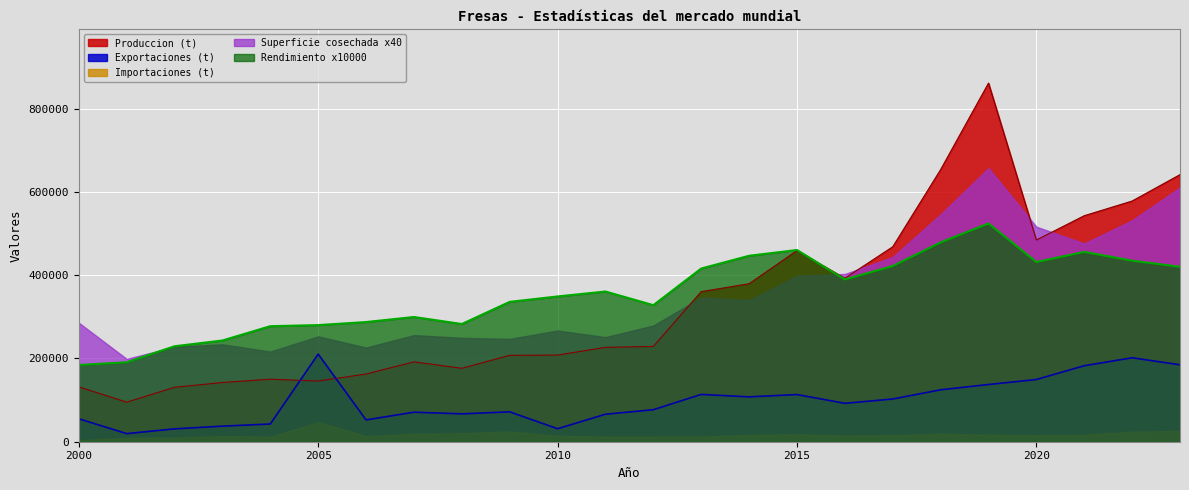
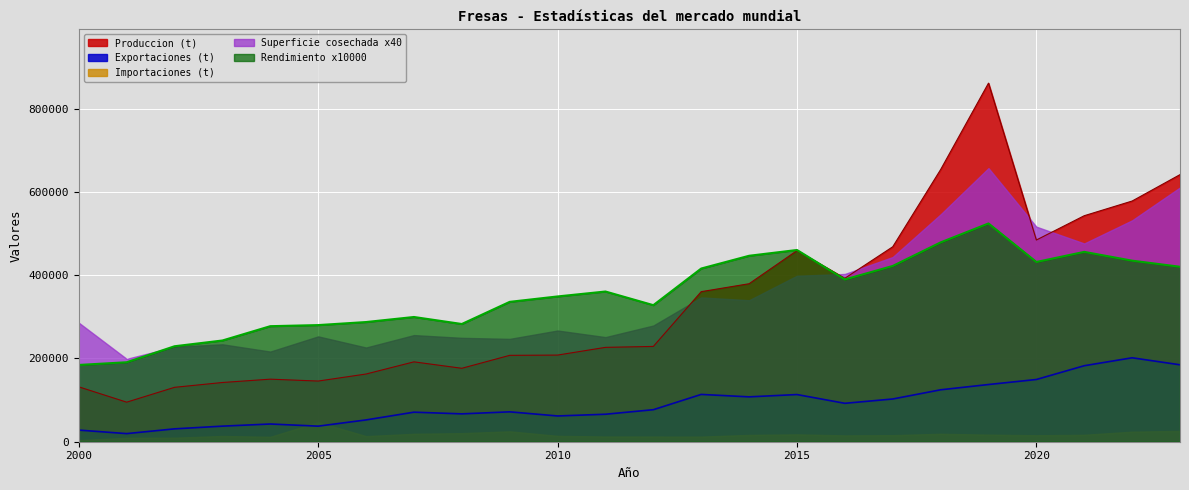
  {
    "Produccion (t)": {
      "2000": 130000,
      "2005": 150000,
      "2010": 210000,
      "2020": 480000
    },
    "Exportaciones (t)": {
-     "2000": 60000,
-     "2005": 210000,
-     "2010": 30000,
+     "2000": 30000,
+     "2005": 40000,
+     "2010": 60000,
      "2015": 110000,
      "2020": 150000
    },
    "Importaciones (t)": {
      "2005": 50000,
      "2010": 10000,
      "2015": 20000,
      "2020": 20000
    },
    "Superficie cosechada x40": {
      "2000": 290000,
      "2005": 250000,
      "2010": 270000,
      "2015": 400000,
      "2020": 520000
    },
    "Rendimiento x10000": {
      "2000": 180000,
      "2005": 280000,
      "2010": 350000,
      "2020": 430000
    }
  }
